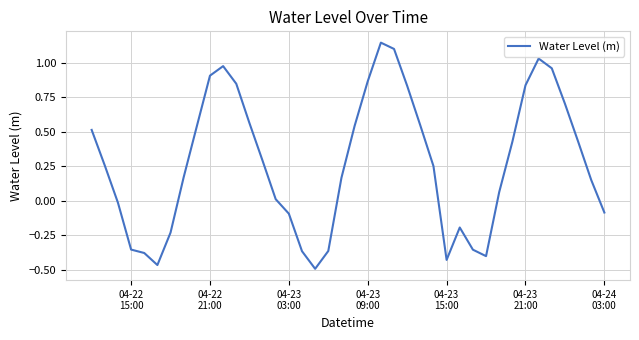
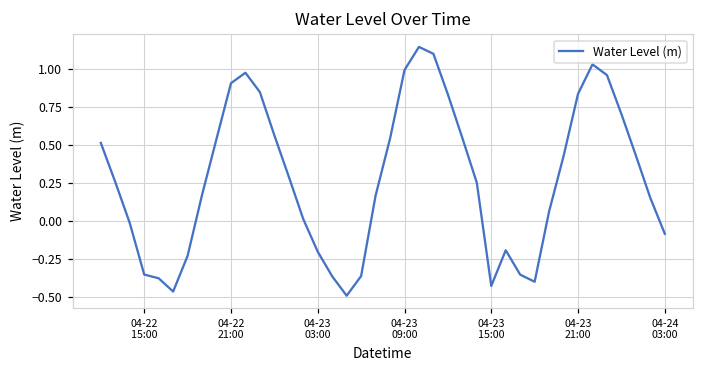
  {
    "04-22 15:00": -0.35,
    "04-22 21:00": 0.91,
-   "04-23 03:00": -0.09,
-   "04-23 09:00": 0.86,
+   "04-23 03:00": -0.20,
+   "04-23 09:00": 0.99,
    "04-23 15:00": -0.43,
    "04-23 21:00": 0.84,
    "04-24 03:00": -0.09
  }
